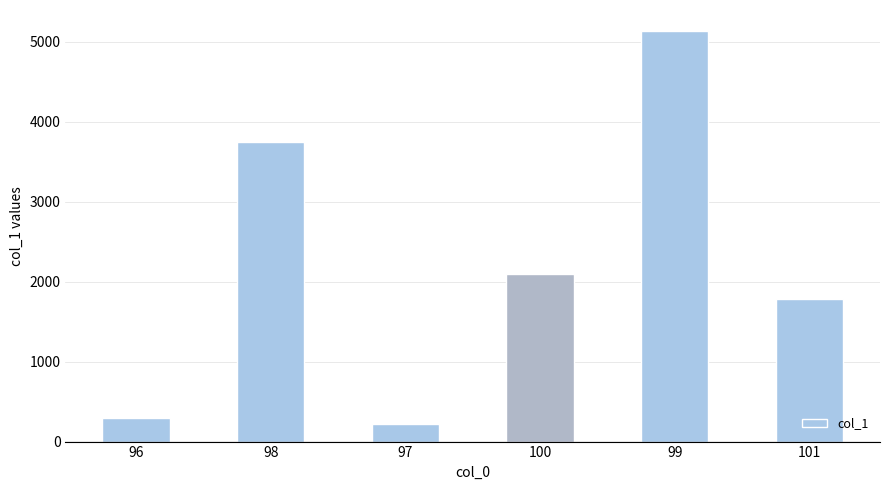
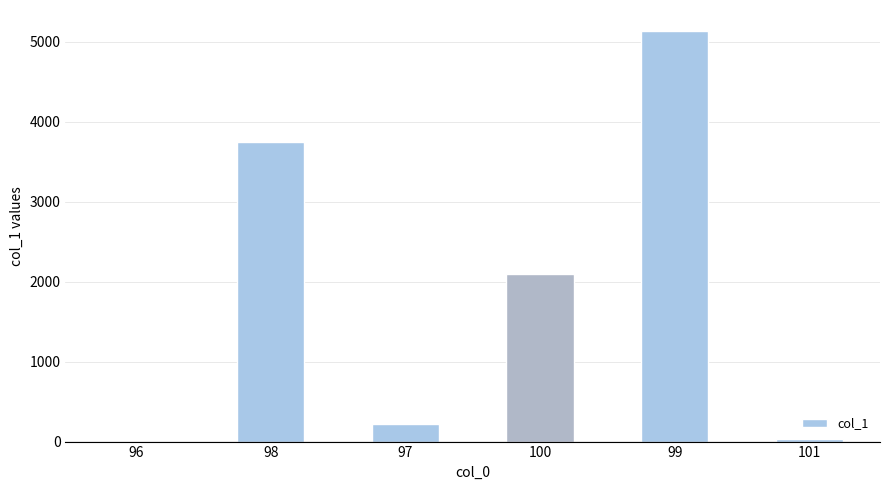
  {
-   "96": 300,
+   "96": 0,
    "98": 3700,
    "97": 200,
    "100": 2100,
    "99": 5100,
-   "101": 1800
+   "101": 0
  }
